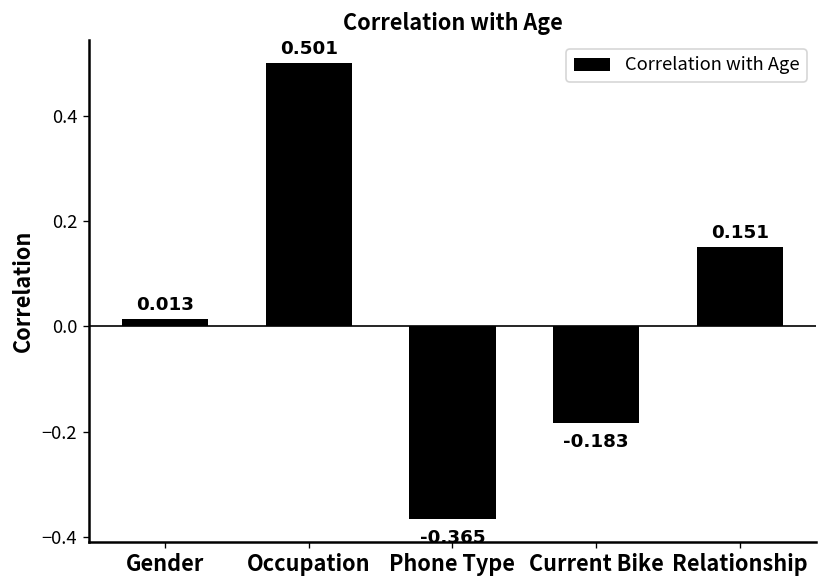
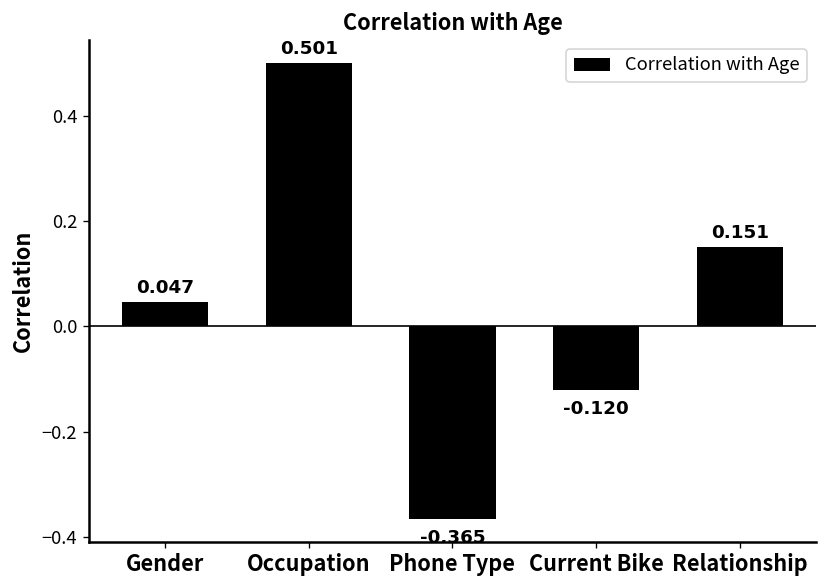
  {
-   "Gender": 0.013,
+   "Gender": 0.047,
    "Occupation": 0.501,
    "Phone Type": -0.365,
-   "Current Bike": -0.183,
+   "Current Bike": -0.120,
    "Relationship": 0.151
  }
